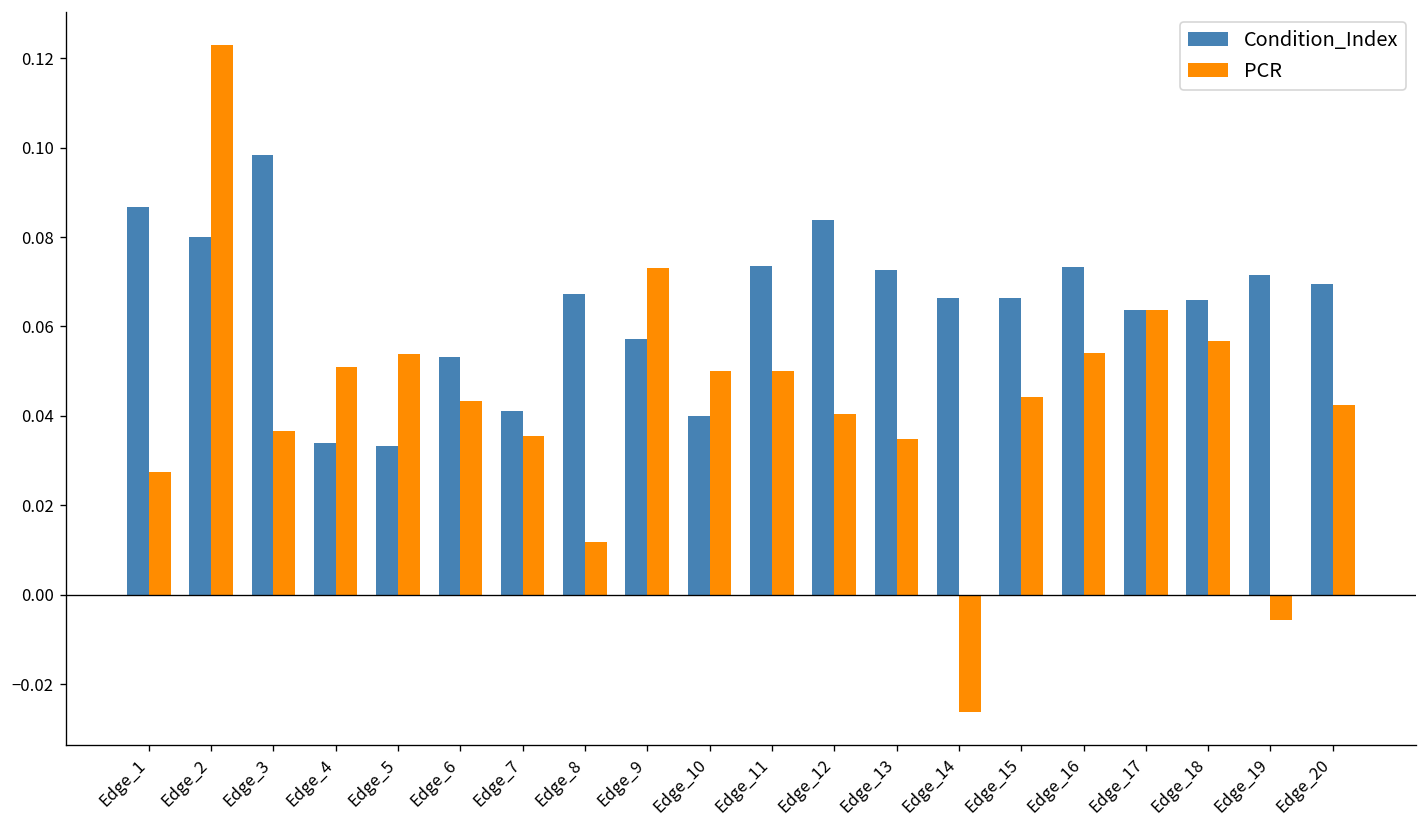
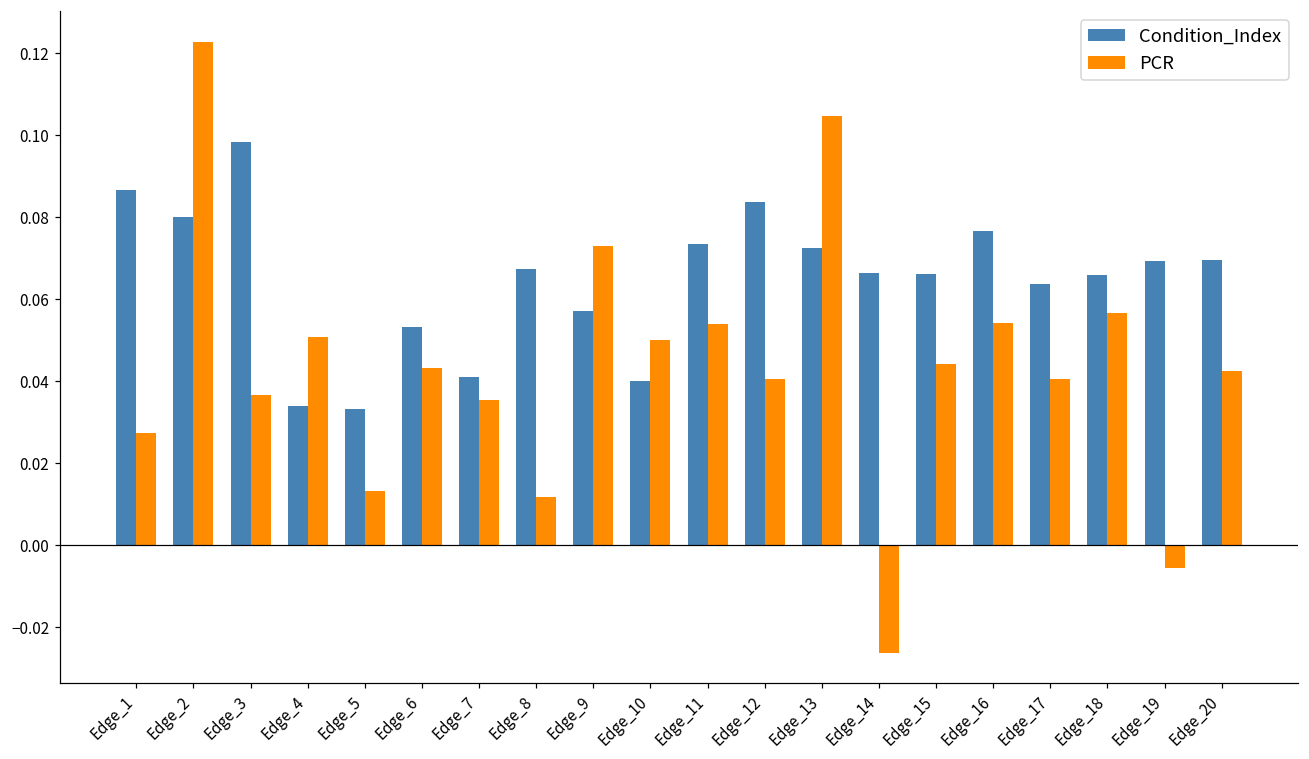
  {
    "Condition_Index": {
      "Edge_1": 0.087,
      "Edge_2": 0.080,
      "Edge_3": 0.098,
      "Edge_4": 0.034,
      "Edge_5": 0.033,
      "Edge_6": 0.053,
      "Edge_7": 0.041,
      "Edge_8": 0.067,
      "Edge_9": 0.057,
      "Edge_10": 0.040,
      "Edge_11": 0.074,
      "Edge_12": 0.084,
      "Edge_13": 0.073,
      "Edge_14": 0.066,
      "Edge_15": 0.066,
-     "Edge_16": 0.073,
+     "Edge_16": 0.077,
      "Edge_17": 0.064,
      "Edge_18": 0.066,
-     "Edge_19": 0.071,
+     "Edge_19": 0.069,
      "Edge_20": 0.069
    },
    "PCR": {
      "Edge_1": 0.027,
      "Edge_2": 0.123,
      "Edge_3": 0.037,
      "Edge_4": 0.051,
-     "Edge_5": 0.054,
+     "Edge_5": 0.013,
      "Edge_6": 0.043,
      "Edge_7": 0.035,
      "Edge_8": 0.012,
      "Edge_9": 0.073,
      "Edge_10": 0.050,
-     "Edge_11": 0.050,
+     "Edge_11": 0.054,
      "Edge_12": 0.040,
-     "Edge_13": 0.035,
+     "Edge_13": 0.105,
      "Edge_14": -0.026,
      "Edge_15": 0.044,
      "Edge_16": 0.054,
-     "Edge_17": 0.064,
+     "Edge_17": 0.041,
      "Edge_18": 0.057,
      "Edge_19": -0.006,
      "Edge_20": 0.042
    }
  }
